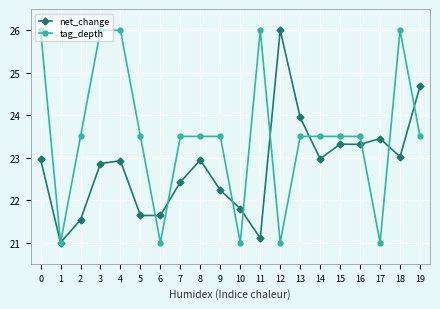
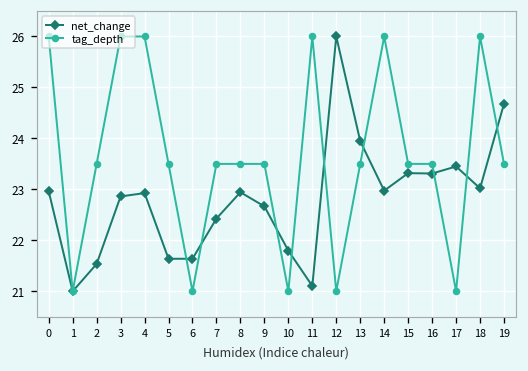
  {
    "net_change": {
      "0": 23.0,
      "2": 21.5,
      "3": 22.9,
      "4": 22.9,
      "5": 21.6,
      "6": 21.6,
      "7": 22.4,
      "8": 22.9,
-     "9": 22.2,
+     "9": 22.7,
      "10": 21.8,
      "11": 21.1,
      "12": 26.0,
      "13": 23.9,
      "14": 23.0,
      "15": 23.3,
      "16": 23.3,
      "17": 23.4,
      "18": 23.0,
      "19": 24.7
    },
    "tag_depth": {
      "2": 23.5,
      "4": 26.0,
      "5": 23.5,
      "6": 21.0,
      "7": 23.5,
      "8": 23.5,
      "9": 23.5,
      "10": 21.0,
      "11": 26.0,
      "12": 21.0,
      "13": 23.5,
-     "14": 23.5,
+     "14": 26.0,
      "15": 23.5,
      "16": 23.5,
      "17": 21.0,
      "18": 26.0,
      "19": 23.5
    }
  }
